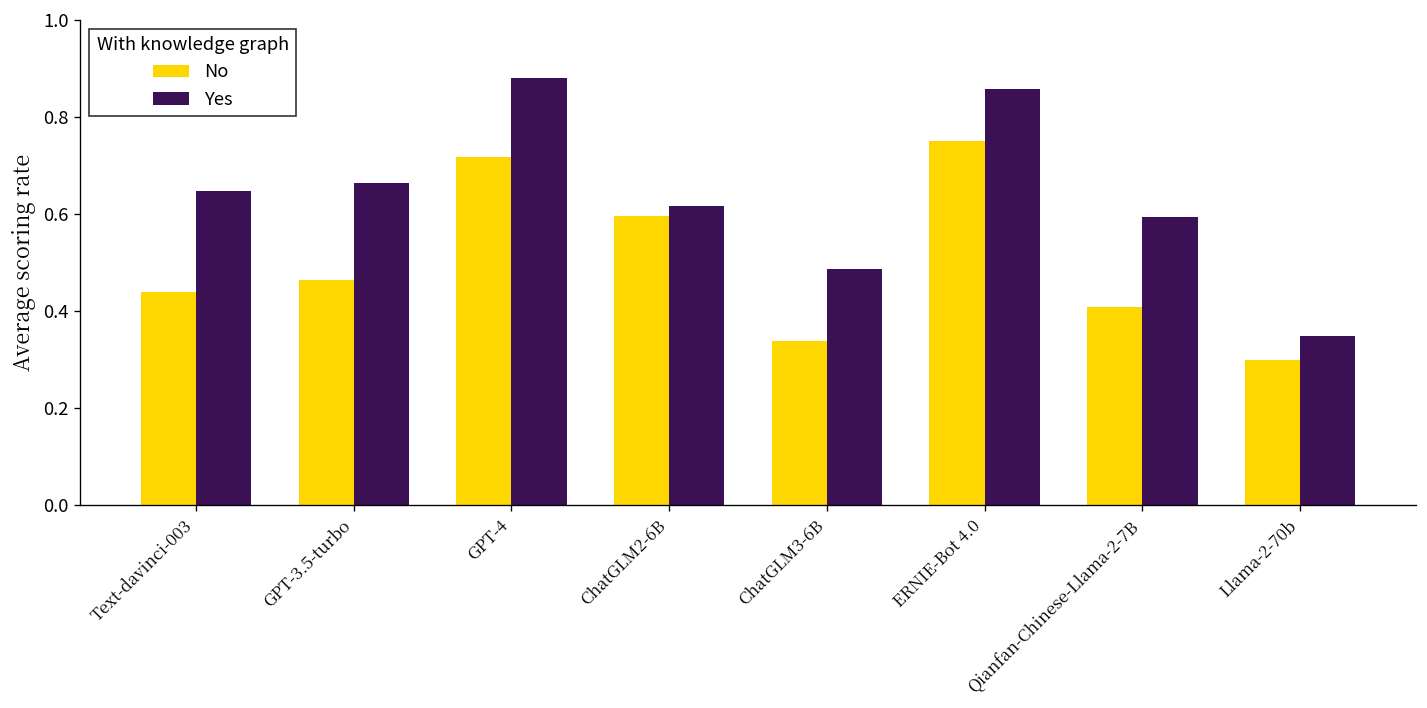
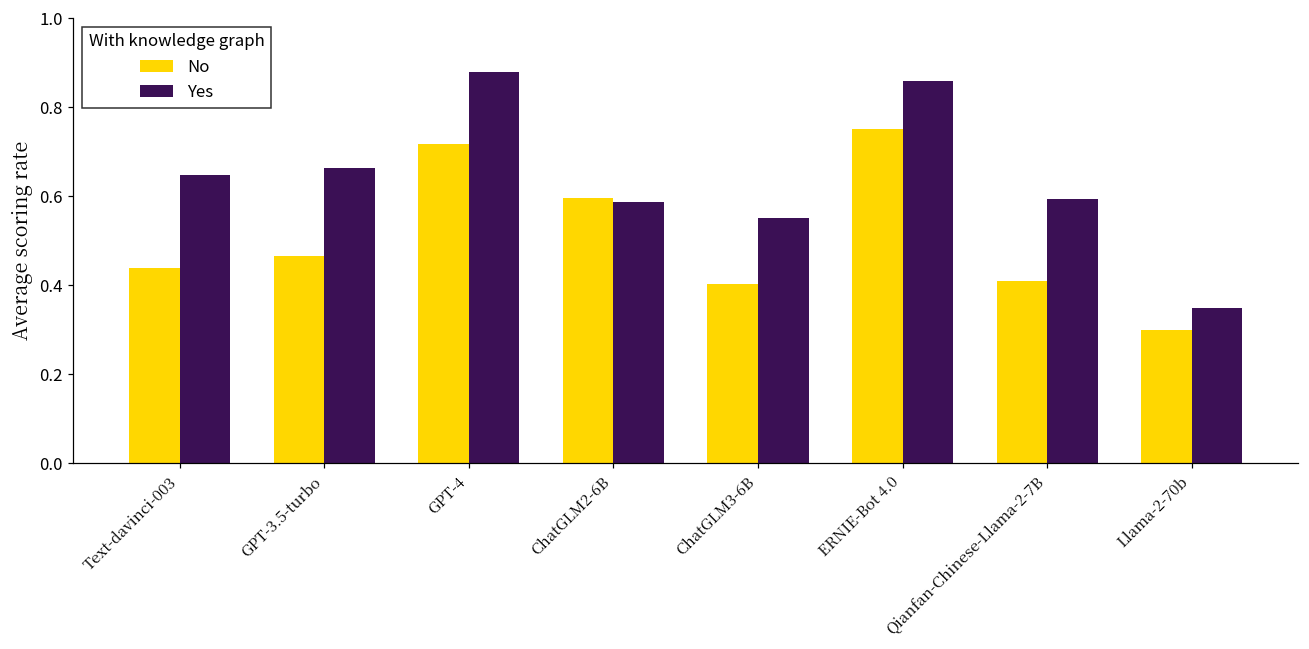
  {
    "No": {
      "Text-davinci-003": 0.44,
      "GPT-3.5-turbo": 0.47,
      "GPT-4": 0.72,
      "ChatGLM2-6B": 0.60,
-     "ChatGLM3-6B": 0.34,
+     "ChatGLM3-6B": 0.40,
      "ERNIE-Bot 4.0": 0.75,
      "Qianfan-Chinese-Llama-2-7B": 0.41,
      "Llama-2-70b": 0.30
    },
    "Yes": {
      "Text-davinci-003": 0.65,
      "GPT-3.5-turbo": 0.66,
      "GPT-4": 0.88,
-     "ChatGLM2-6B": 0.62,
-     "ChatGLM3-6B": 0.49,
+     "ChatGLM2-6B": 0.59,
+     "ChatGLM3-6B": 0.55,
      "ERNIE-Bot 4.0": 0.86,
      "Qianfan-Chinese-Llama-2-7B": 0.59,
      "Llama-2-70b": 0.35
    }
  }
